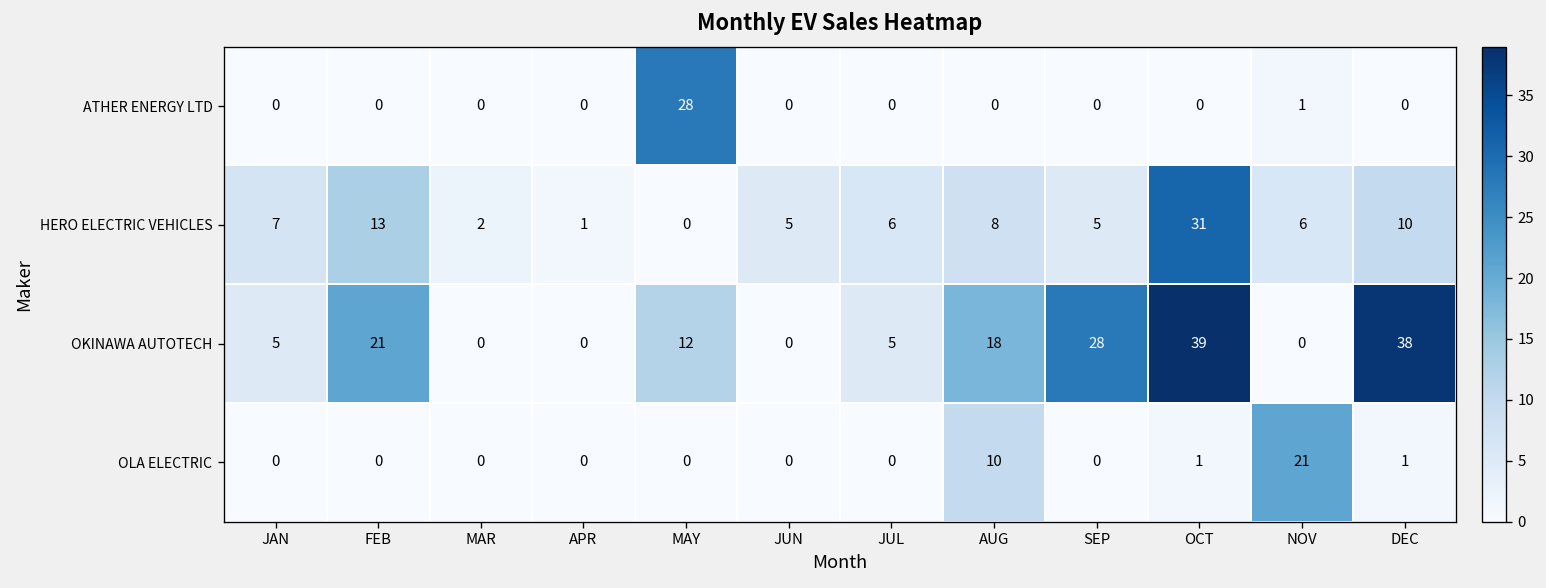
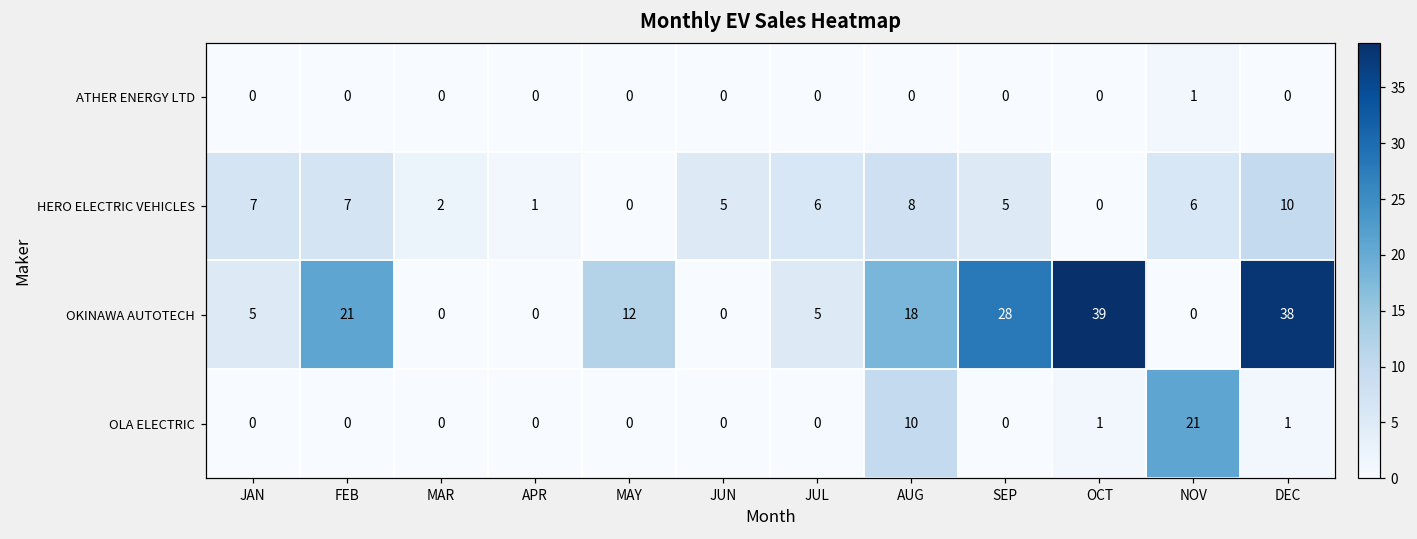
  {
    "ATHER ENERGY LTD": {
      "JAN": 0,
      "FEB": 0,
      "MAR": 0,
      "APR": 0,
-     "MAY": 28,
+     "MAY": 0,
      "JUN": 0,
      "JUL": 0,
      "AUG": 0,
      "SEP": 0,
      "OCT": 0,
      "NOV": 1,
      "DEC": 0
    },
    "HERO ELECTRIC VEHICLES": {
      "JAN": 7,
-     "FEB": 13,
+     "FEB": 7,
      "MAR": 2,
      "APR": 1,
      "MAY": 0,
      "JUN": 5,
      "JUL": 6,
      "AUG": 8,
      "SEP": 5,
-     "OCT": 31,
+     "OCT": 0,
      "NOV": 6,
      "DEC": 10
    },
    "OKINAWA AUTOTECH": {
      "JAN": 5,
      "FEB": 21,
      "MAR": 0,
      "APR": 0,
      "MAY": 12,
      "JUN": 0,
      "JUL": 5,
      "AUG": 18,
      "SEP": 28,
      "OCT": 39,
      "NOV": 0,
      "DEC": 38
    },
    "OLA ELECTRIC": {
      "JAN": 0,
      "FEB": 0,
      "MAR": 0,
      "APR": 0,
      "MAY": 0,
      "JUN": 0,
      "JUL": 0,
      "AUG": 10,
      "SEP": 0,
      "OCT": 1,
      "NOV": 21,
      "DEC": 1
    }
  }
